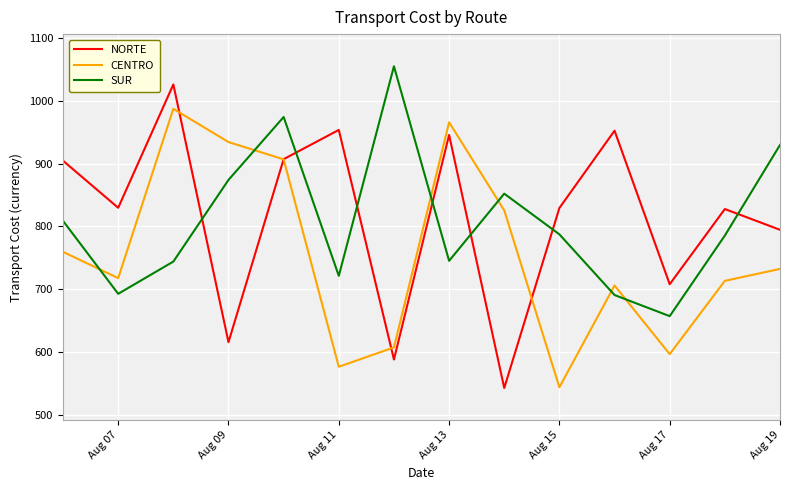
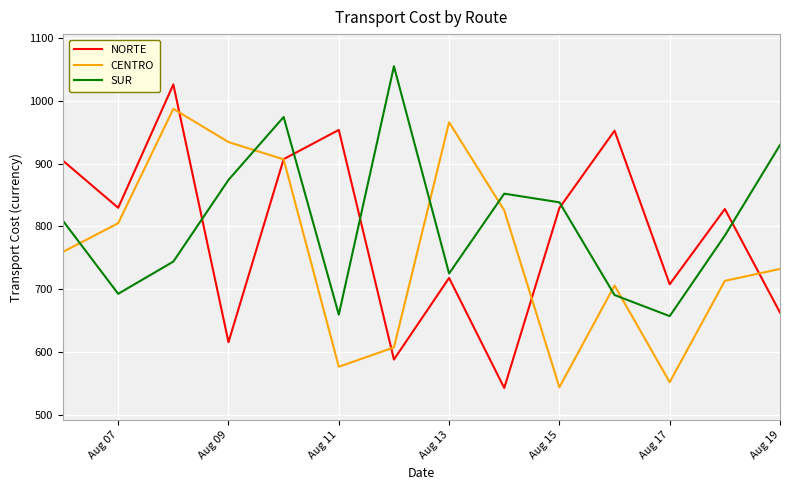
  {
    "NORTE": {
      "Aug 07": 830,
      "Aug 09": 620,
      "Aug 11": 950,
-     "Aug 13": 950,
+     "Aug 13": 720,
      "Aug 15": 830,
      "Aug 17": 710,
-     "Aug 19": 790
+     "Aug 19": 660
    },
    "CENTRO": {
-     "Aug 07": 720,
+     "Aug 07": 810,
      "Aug 09": 930,
      "Aug 11": 580,
      "Aug 13": 970,
      "Aug 15": 540,
-     "Aug 17": 600,
+     "Aug 17": 550,
      "Aug 19": 730
    },
    "SUR": {
      "Aug 07": 690,
      "Aug 09": 870,
-     "Aug 11": 720,
-     "Aug 13": 750,
-     "Aug 15": 790,
+     "Aug 11": 660,
+     "Aug 13": 730,
+     "Aug 15": 840,
      "Aug 17": 660,
      "Aug 19": 930
    }
  }
